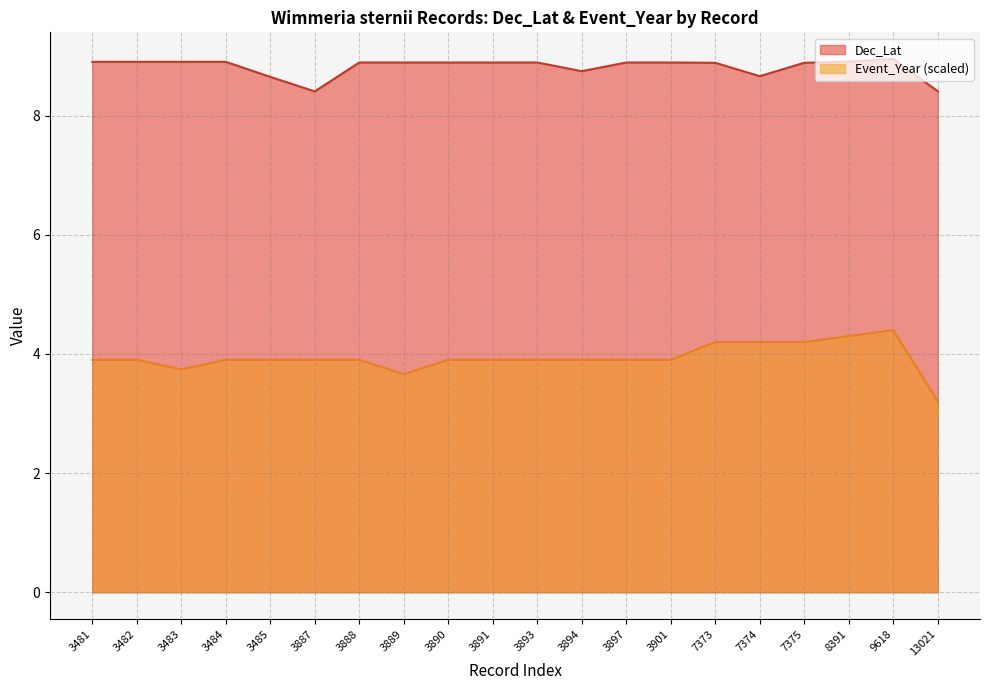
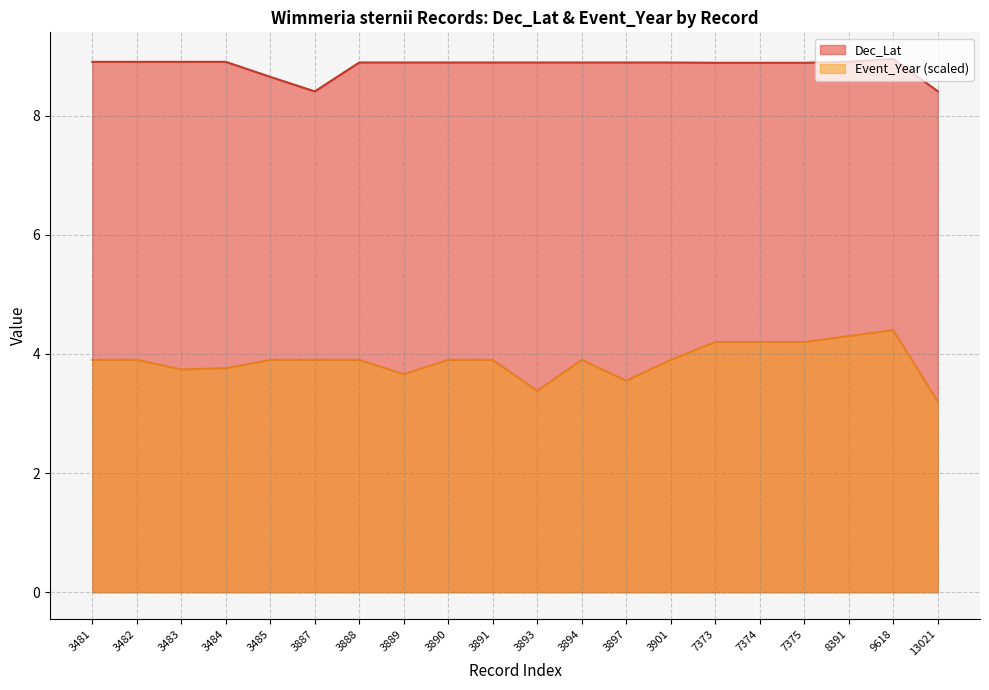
  {
    "Dec_Lat": {
      "3481": 8.9,
      "3482": 8.9,
      "3483": 8.9,
      "3484": 8.9,
      "3485": 8.7,
      "3887": 8.4,
      "3888": 8.9,
      "3889": 8.9,
      "3890": 8.9,
      "3891": 8.9,
      "3893": 8.9,
-     "3894": 8.7,
+     "3894": 8.9,
      "3897": 8.9,
      "3901": 8.9,
      "7373": 8.9,
-     "7374": 8.7,
+     "7374": 8.9,
      "7375": 8.9,
      "13021": 8.4
    },
    "Event_Year (scaled)": {
      "3481": 3.9,
      "3482": 3.9,
      "3483": 3.7,
-     "3484": 3.9,
+     "3484": 3.8,
      "3485": 3.9,
      "3887": 3.9,
      "3888": 3.9,
      "3889": 3.7,
      "3890": 3.9,
      "3891": 3.9,
-     "3893": 3.9,
+     "3893": 3.4,
      "3894": 3.9,
-     "3897": 3.9,
+     "3897": 3.6,
      "3901": 3.9,
      "7373": 4.2,
      "7374": 4.2,
      "7375": 4.2,
      "8391": 4.3,
      "9618": 4.4,
      "13021": 3.2
    }
  }
